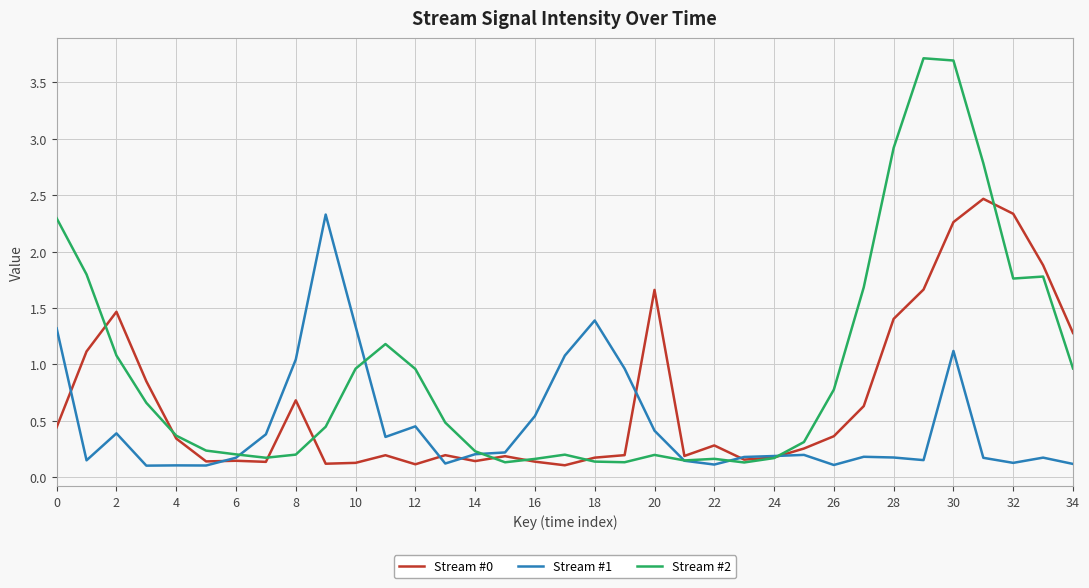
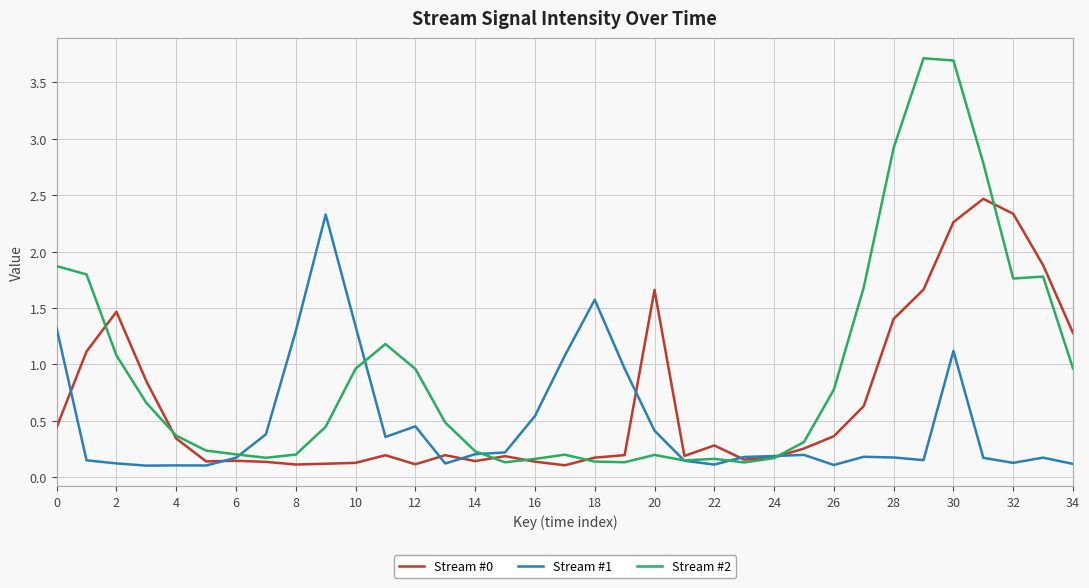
  {
    "Stream #0": {
      "0": 0.44,
      "2": 1.47,
      "4": 0.34,
      "6": 0.15,
-     "8": 0.68,
+     "8": 0.11,
      "10": 0.13,
      "12": 0.11,
      "14": 0.14,
      "16": 0.14,
      "18": 0.17,
      "20": 1.66,
      "22": 0.28,
      "26": 0.36,
      "28": 1.40,
      "30": 2.26,
      "32": 2.34,
      "34": 1.28
    },
    "Stream #1": {
      "0": 1.32,
-     "2": 0.39,
+     "2": 0.12,
      "4": 0.10,
      "6": 0.17,
-     "8": 1.04,
+     "8": 1.30,
      "10": 1.34,
      "12": 0.45,
      "14": 0.20,
      "16": 0.54,
-     "18": 1.39,
+     "18": 1.57,
      "20": 0.41,
      "22": 0.11,
      "26": 0.11,
      "28": 0.17,
      "30": 1.12,
      "32": 0.13,
      "34": 0.12
    },
    "Stream #2": {
-     "0": 2.30,
+     "0": 1.87,
      "2": 1.08,
      "4": 0.37,
      "6": 0.20,
      "8": 0.20,
      "10": 0.96,
      "12": 0.96,
      "14": 0.23,
      "16": 0.16,
      "18": 0.14,
      "20": 0.20,
      "22": 0.16,
      "26": 0.78,
      "28": 2.92,
      "30": 3.69,
      "32": 1.76,
      "34": 0.96
    }
  }
